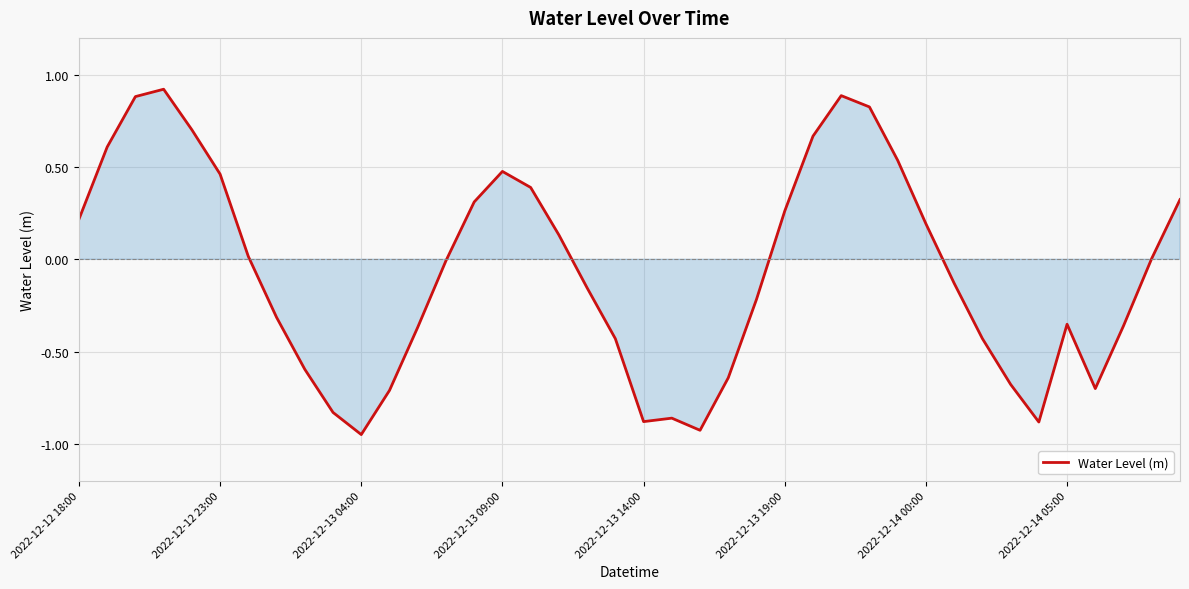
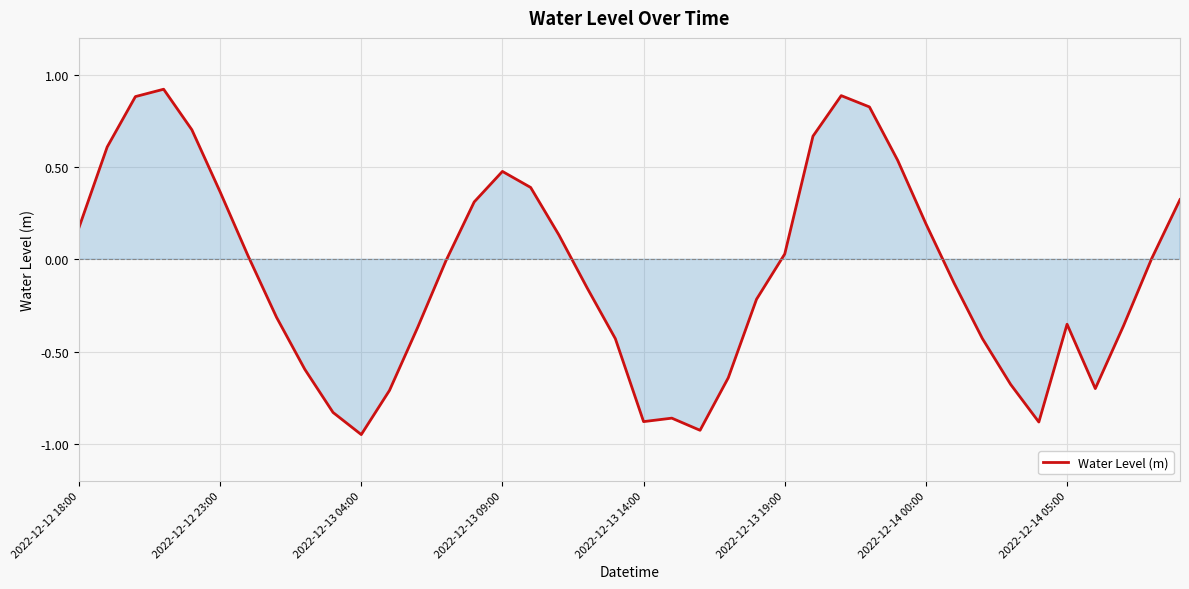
  {
-   "2022-12-12 18:00": 0.22,
-   "2022-12-12 23:00": 0.46,
+   "2022-12-12 18:00": 0.17,
+   "2022-12-12 23:00": 0.37,
    "2022-12-13 04:00": -0.95,
    "2022-12-13 09:00": 0.48,
    "2022-12-13 14:00": -0.88,
-   "2022-12-13 19:00": 0.26,
+   "2022-12-13 19:00": 0.03,
    "2022-12-14 00:00": 0.19,
    "2022-12-14 05:00": -0.35
  }
